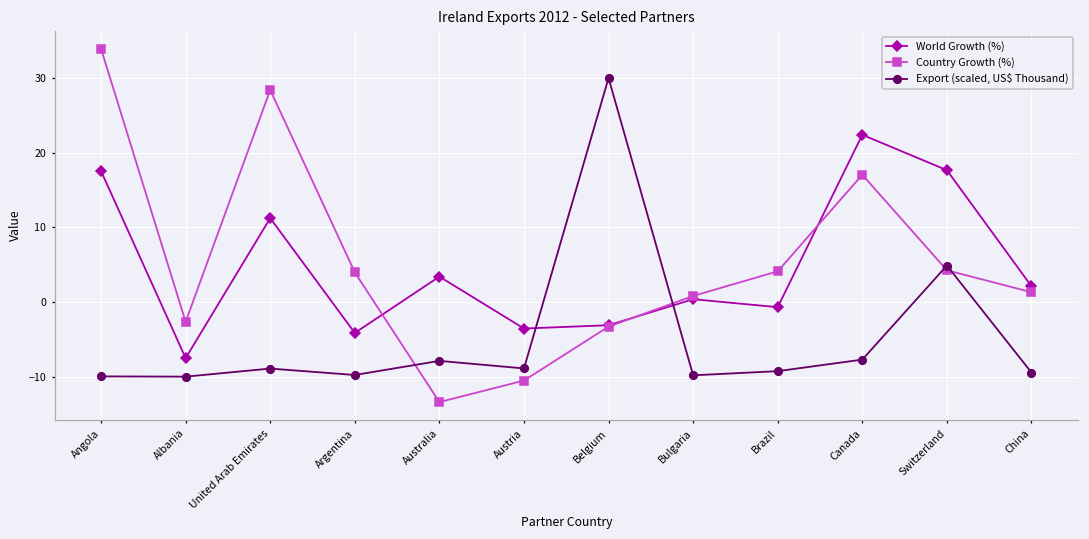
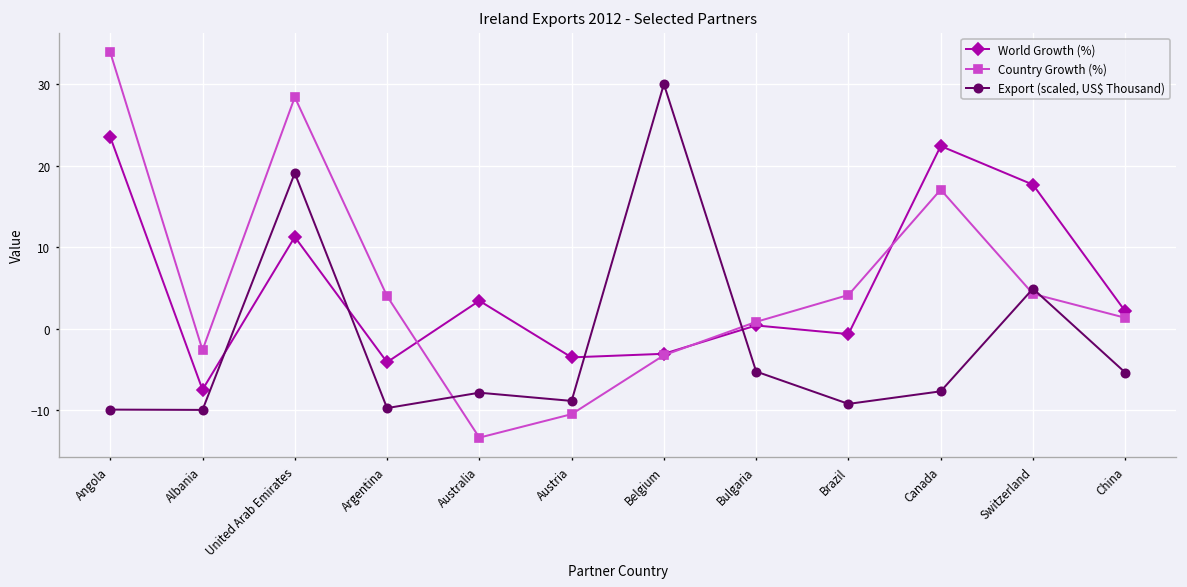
  {
    "World Growth (%)": {
-     "Angola": 18,
+     "Angola": 24,
      "Albania": -8,
      "United Arab Emirates": 11,
      "Argentina": -4,
      "Australia": 3,
      "Austria": -4,
      "Bulgaria": 0,
      "Brazil": -1,
      "Canada": 22,
      "Switzerland": 18,
      "China": 2
    },
    "Country Growth (%)": {
      "Angola": 34,
      "Albania": -3,
      "United Arab Emirates": 28,
      "Argentina": 4,
      "Australia": -13,
      "Austria": -11,
      "Bulgaria": 1,
      "Brazil": 4,
      "Canada": 17,
      "Switzerland": 4,
      "China": 1
    },
    "Export (scaled, US$ Thousand)": {
      "Angola": -10,
      "Albania": -10,
-     "United Arab Emirates": -9,
+     "United Arab Emirates": 19,
      "Argentina": -10,
      "Australia": -8,
      "Austria": -9,
      "Belgium": 30,
-     "Bulgaria": -10,
+     "Bulgaria": -5,
      "Brazil": -9,
      "Canada": -8,
      "Switzerland": 5,
-     "China": -9
+     "China": -5
    }
  }
